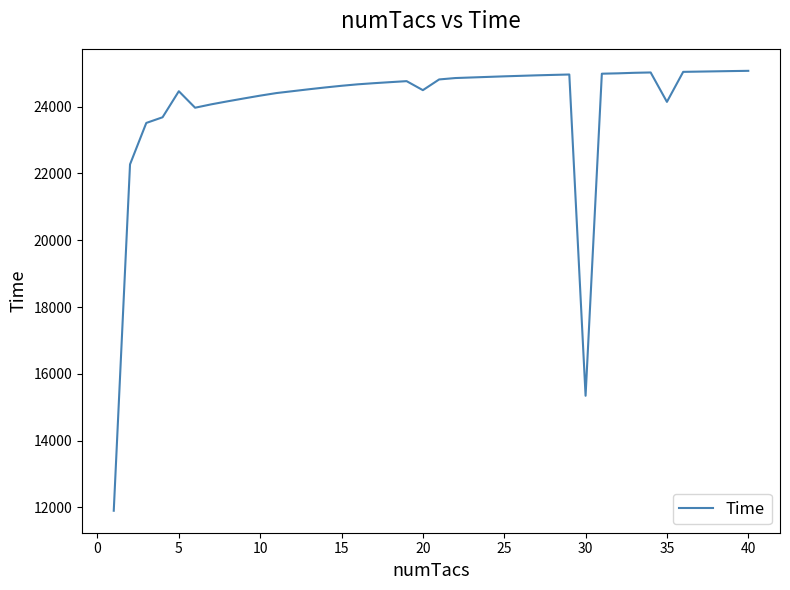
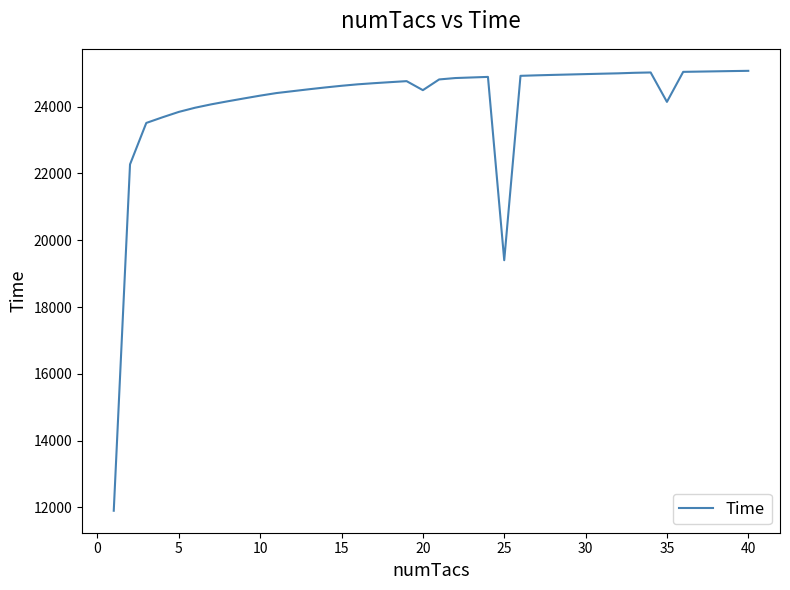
  {
-   "5": 24500,
+   "5": 23800,
    "10": 24300,
    "15": 24600,
    "20": 24500,
-   "25": 24900,
-   "30": 15300,
+   "25": 19400,
+   "30": 25000,
    "35": 24100,
    "40": 25100
  }
